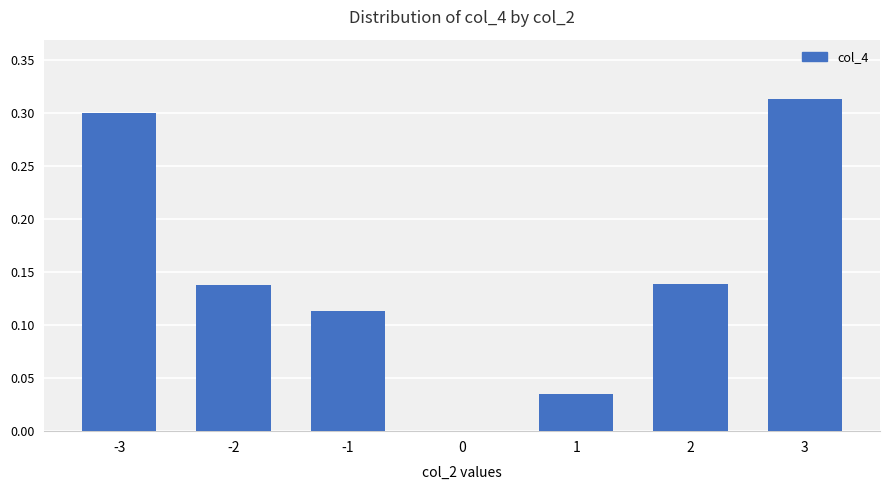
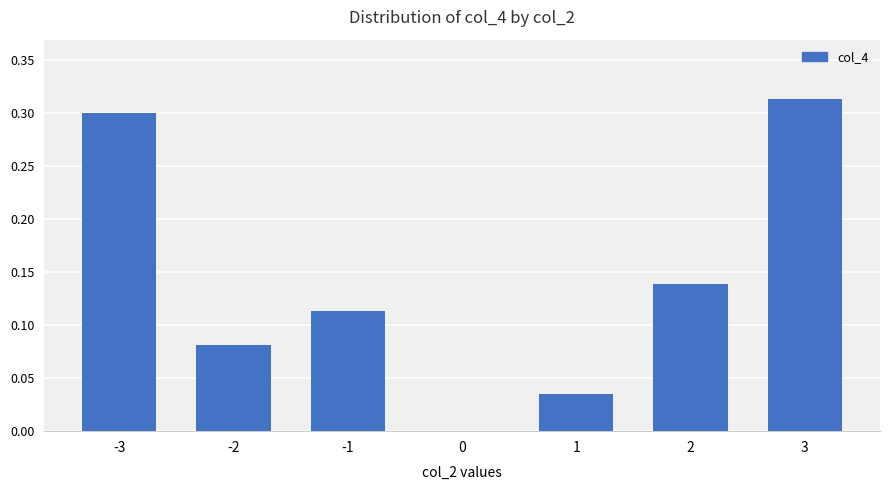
  {
    "-3": 0.300,
-   "-2": 0.138,
+   "-2": 0.081,
    "-1": 0.113,
    "1": 0.035,
    "2": 0.139,
    "3": 0.313
  }
